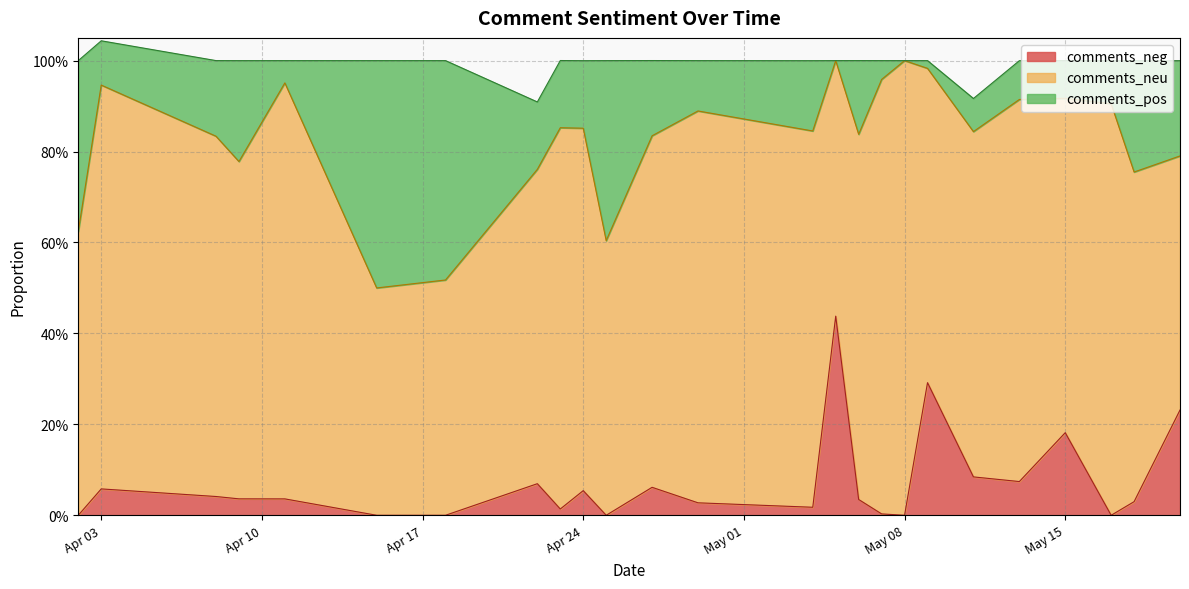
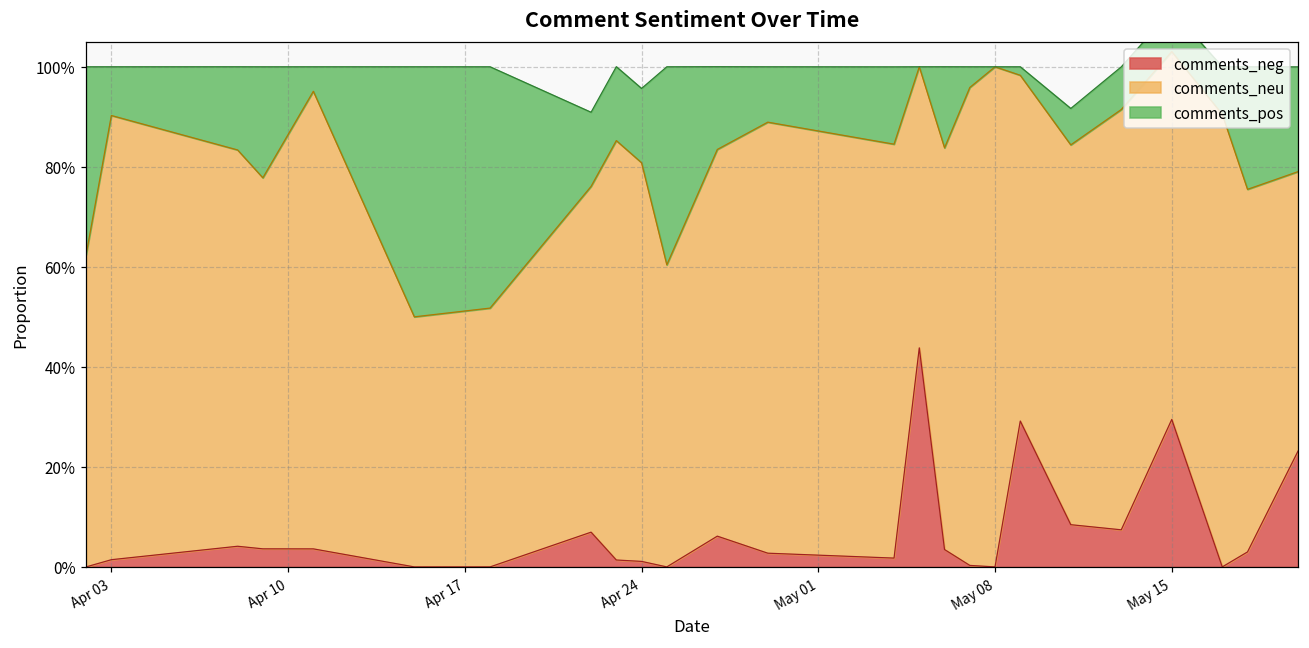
  {
    "comments_neg": {
-     "Apr 03": "6%",
-     "Apr 24": "5%",
+     "Apr 03": "1%",
+     "Apr 24": "1%",
      "May 08": "0%",
-     "May 15": "18%"
+     "May 15": "29%"
    },
    "comments_neu": {
      "Apr 03": "89%",
      "Apr 24": "80%"
    },
    "comments_pos": {
      "Apr 03": "10%",
      "Apr 24": "15%"
    }
  }
